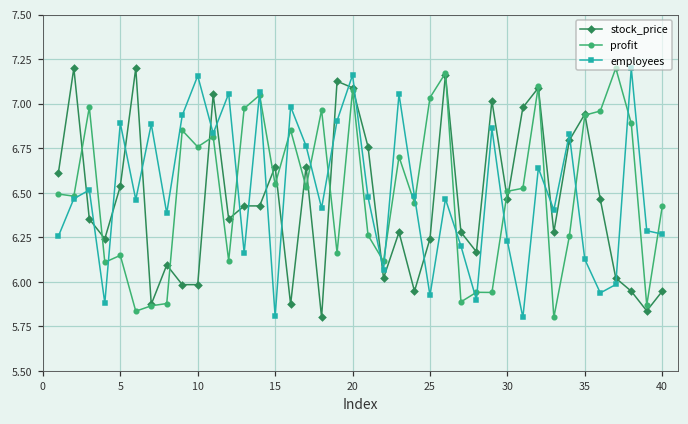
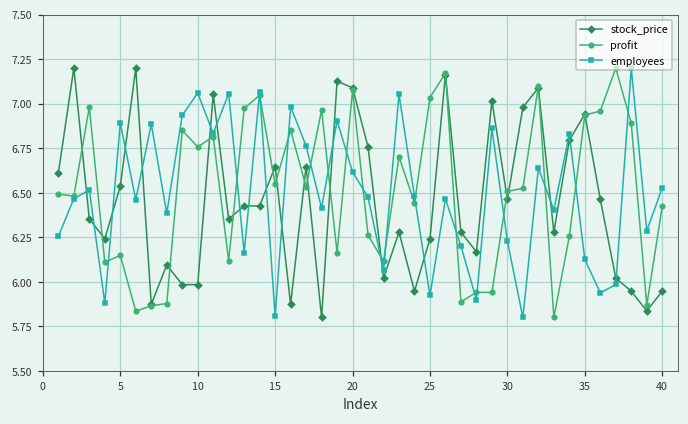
  {
    "employees": {
      "5": 6.89,
-     "10": 7.16,
+     "10": 7.06,
      "15": 5.81,
-     "20": 7.16,
+     "20": 6.62,
      "25": 5.92,
      "30": 6.23,
      "35": 6.13,
-     "40": 6.27
+     "40": 6.53
    }
  }
